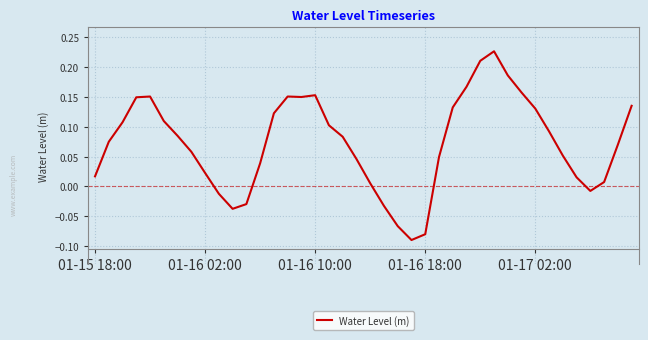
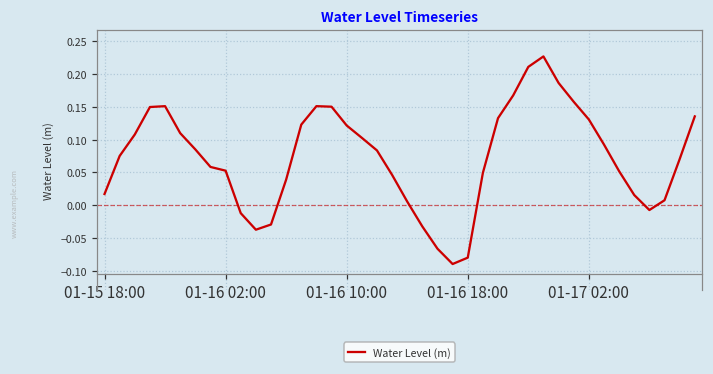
  {
    "01-15 18:00": 0.02,
-   "01-16 02:00": 0.02,
-   "01-16 10:00": 0.15,
+   "01-16 02:00": 0.05,
+   "01-16 10:00": 0.12,
    "01-16 18:00": -0.08,
    "01-17 02:00": 0.13
  }
